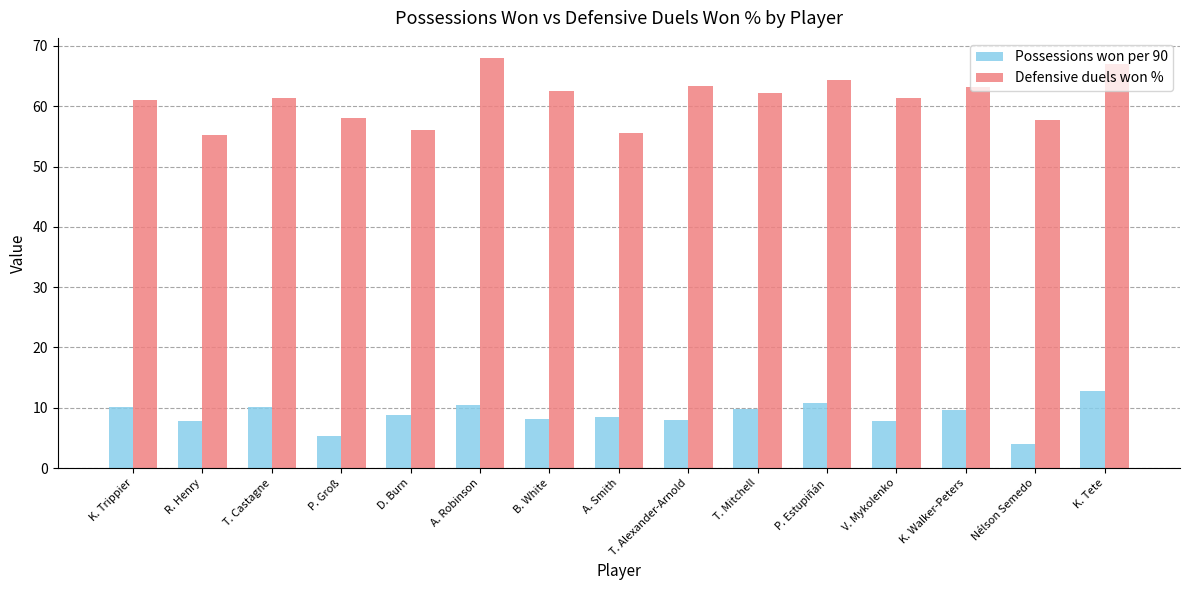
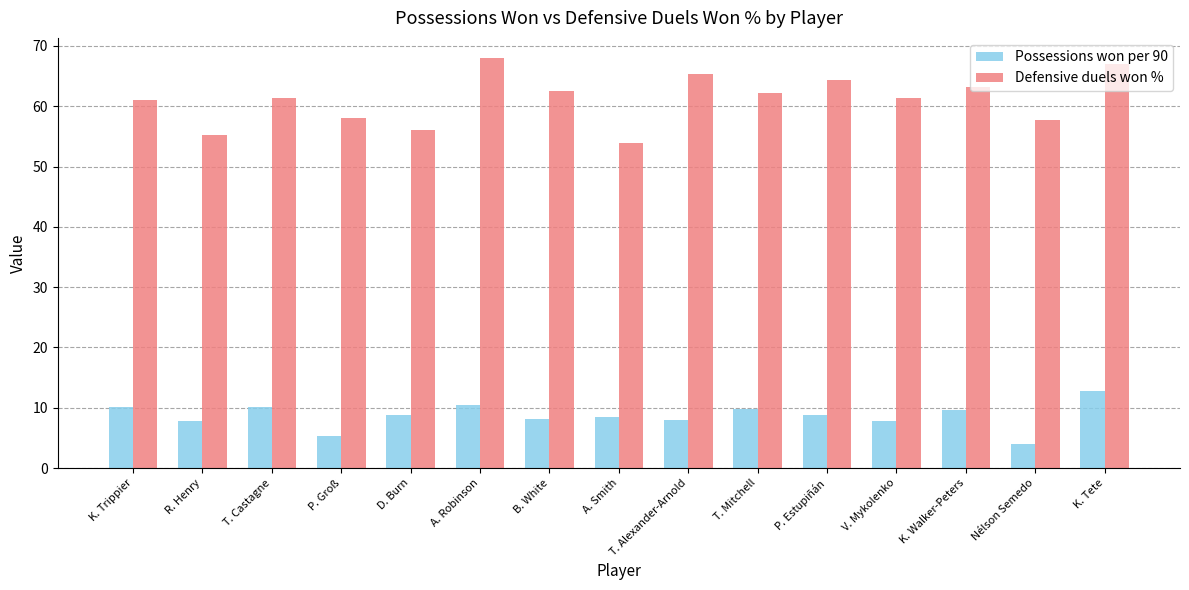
  {
    "Possessions won per 90": {
      "K. Trippier": 10,
      "R. Henry": 8,
      "T. Castagne": 10,
      "P. Groß": 5,
      "D. Burn": 9,
      "A. Robinson": 10,
      "B. White": 8,
      "A. Smith": 8,
      "T. Alexander-Arnold": 8,
      "T. Mitchell": 10,
-     "P. Estupiñán": 11,
+     "P. Estupiñán": 9,
      "V. Mykolenko": 8,
      "K. Walker-Peters": 10,
      "Nélson Semedo": 4,
      "K. Tete": 13
    },
    "Defensive duels won %": {
      "K. Trippier": 61,
      "R. Henry": 55,
      "T. Castagne": 61,
      "P. Groß": 58,
      "D. Burn": 56,
      "A. Robinson": 68,
      "B. White": 62,
-     "A. Smith": 56,
-     "T. Alexander-Arnold": 63,
+     "A. Smith": 54,
+     "T. Alexander-Arnold": 65,
      "T. Mitchell": 62,
      "P. Estupiñán": 64,
      "V. Mykolenko": 61,
      "Nélson Semedo": 58
    }
  }
